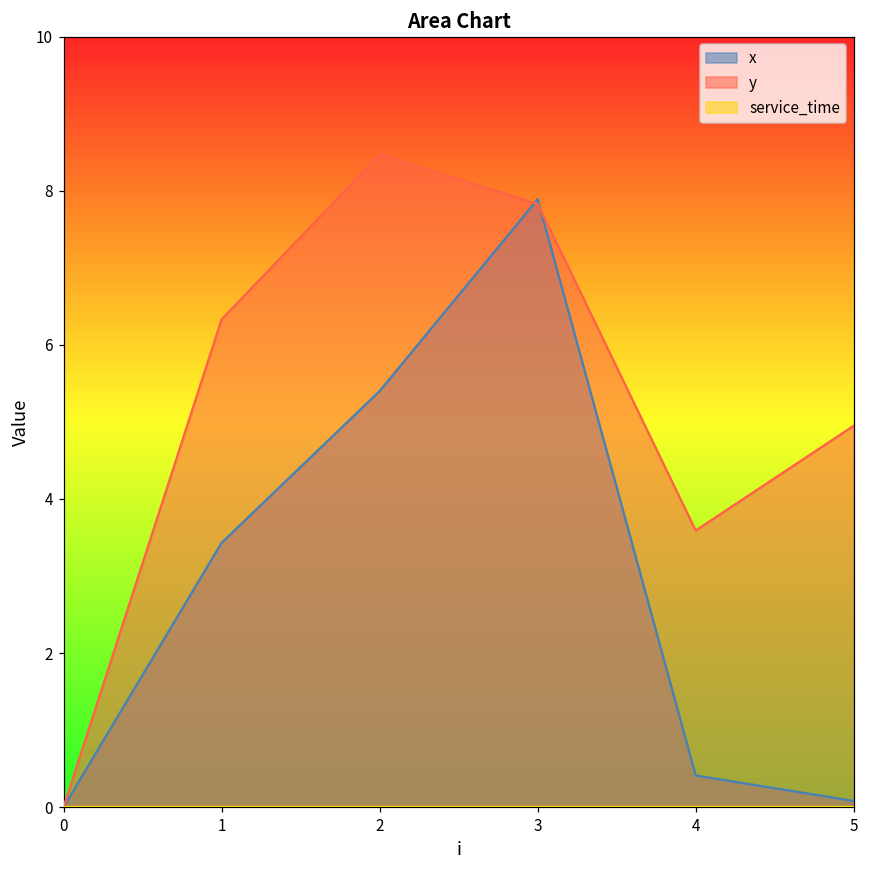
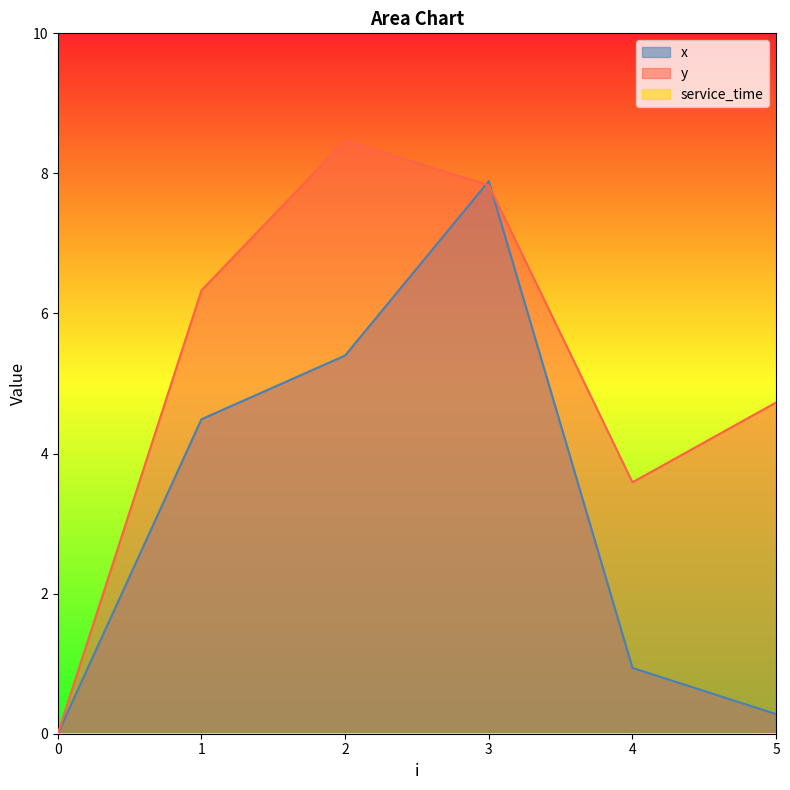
  {
    "x": {
-     "1": 3.4,
+     "1": 4.5,
      "2": 5.4,
      "3": 7.9,
-     "4": 0.4,
-     "5": 0.1
+     "4": 0.9,
+     "5": 0.3
    },
    "y": {
      "1": 6.3,
      "2": 8.5,
      "3": 7.8,
      "4": 3.6,
-     "5": 5.0
+     "5": 4.7
    },
    "service_time": {
      "1": 0.0,
      "2": 0.0,
      "3": 0.0,
      "4": 0.0,
      "5": 0.0
    }
  }
